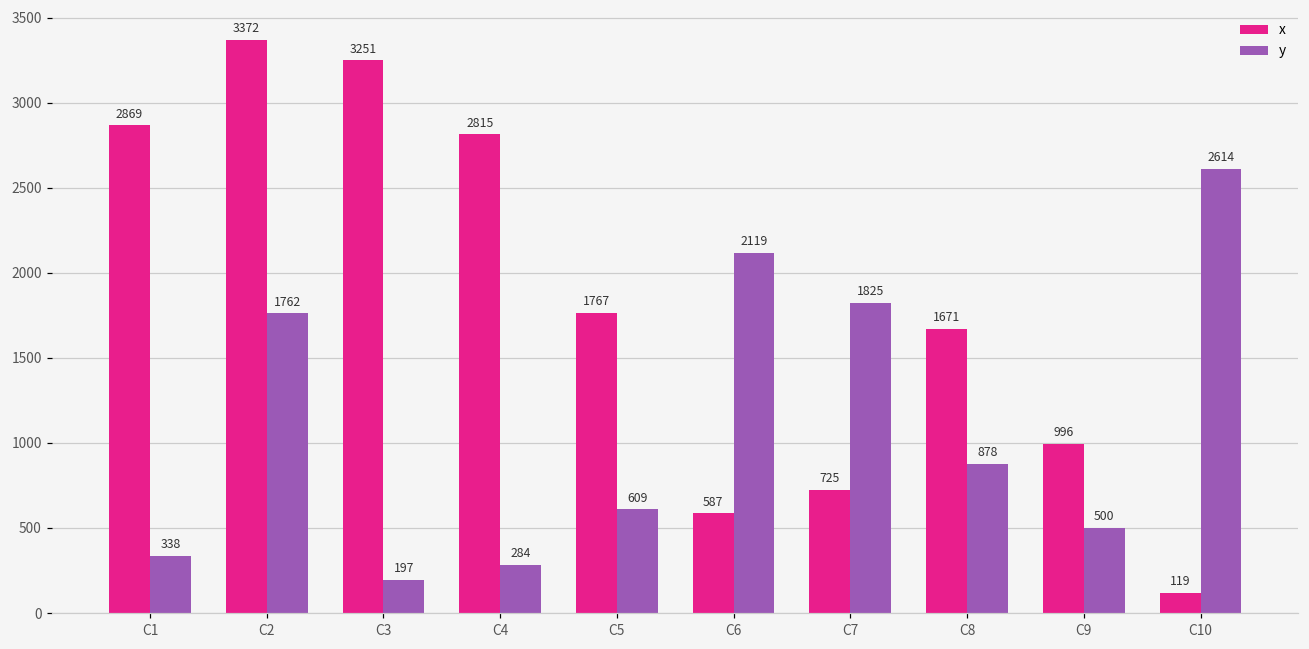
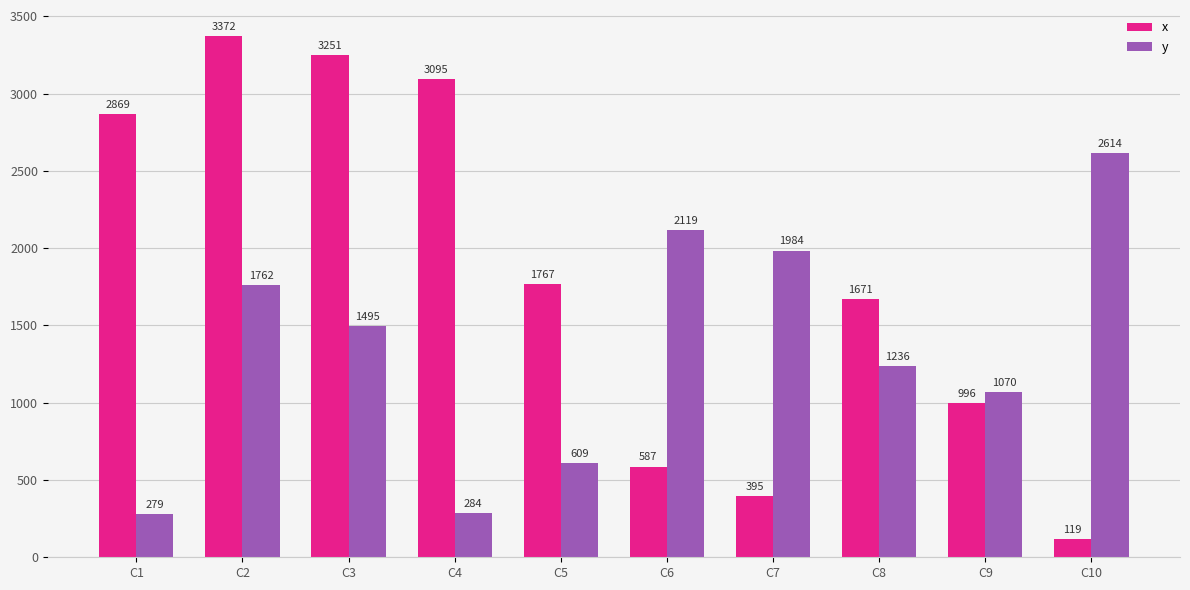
  {
    "x": {
      "C1": 2869,
      "C2": 3372,
      "C3": 3251,
-     "C4": 2815,
+     "C4": 3095,
      "C5": 1767,
      "C6": 587,
-     "C7": 725,
+     "C7": 395,
      "C8": 1671,
      "C9": 996,
      "C10": 119
    },
    "y": {
-     "C1": 338,
+     "C1": 279,
      "C2": 1762,
-     "C3": 197,
+     "C3": 1495,
      "C4": 284,
      "C5": 609,
      "C6": 2119,
-     "C7": 1825,
-     "C8": 878,
-     "C9": 500,
+     "C7": 1984,
+     "C8": 1236,
+     "C9": 1070,
      "C10": 2614
    }
  }
